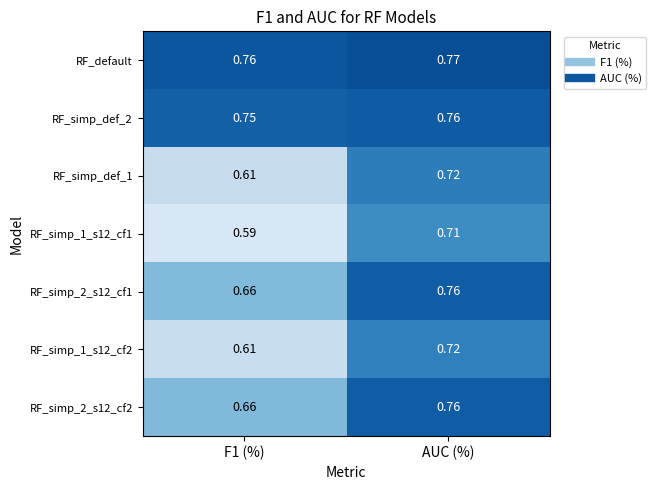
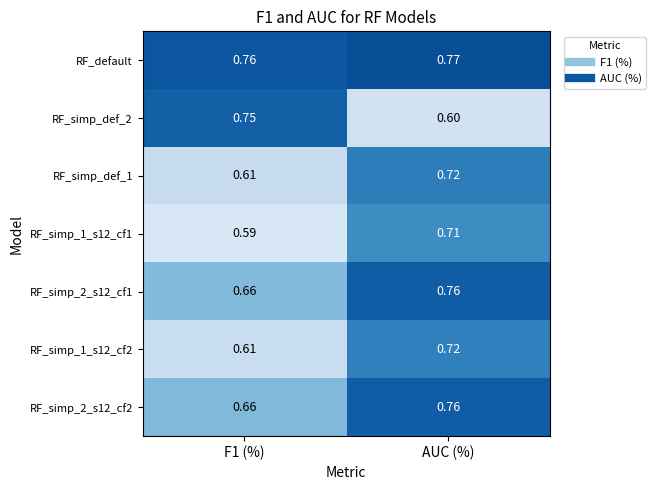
  {
    "RF_default": {
      "F1 (%)": 0.76,
      "AUC (%)": 0.77
    },
    "RF_simp_def_2": {
      "F1 (%)": 0.75,
-     "AUC (%)": 0.76
+     "AUC (%)": 0.60
    },
    "RF_simp_def_1": {
      "F1 (%)": 0.61,
      "AUC (%)": 0.72
    },
    "RF_simp_1_s12_cf1": {
      "F1 (%)": 0.59,
      "AUC (%)": 0.71
    },
    "RF_simp_2_s12_cf1": {
      "F1 (%)": 0.66,
      "AUC (%)": 0.76
    },
    "RF_simp_1_s12_cf2": {
      "F1 (%)": 0.61,
      "AUC (%)": 0.72
    },
    "RF_simp_2_s12_cf2": {
      "F1 (%)": 0.66,
      "AUC (%)": 0.76
    }
  }
